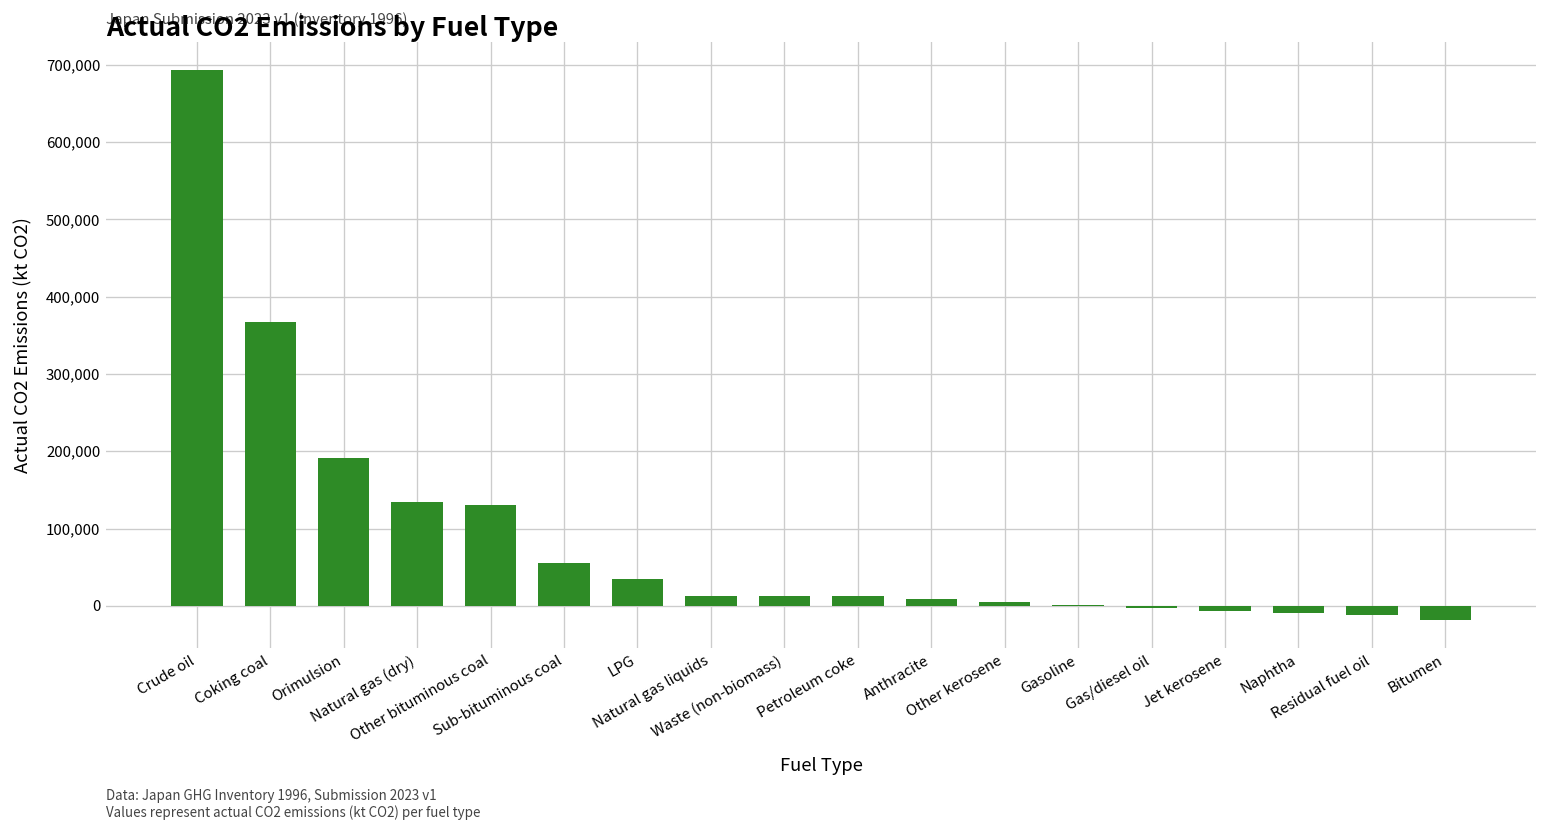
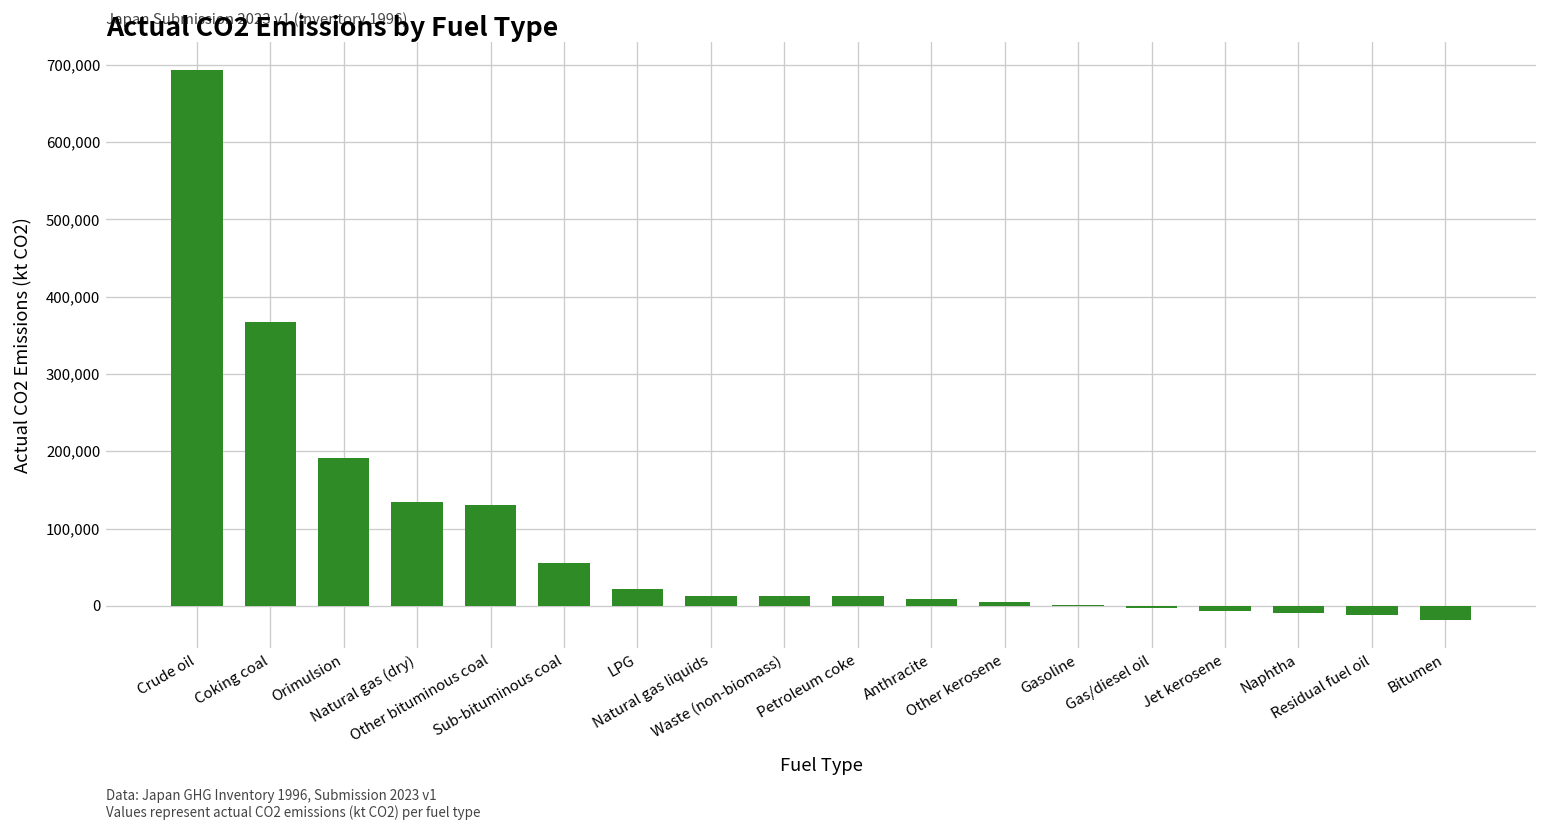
  {
    "Crude oil": "690,000",
    "Coking coal": "370,000",
    "Orimulsion": "190,000",
    "Natural gas (dry)": "130,000",
    "Other bituminous coal": "130,000",
    "Sub-bituminous coal": "50,000",
-   "LPG": "30,000",
+   "LPG": "20,000",
    "Natural gas liquids": "10,000",
    "Waste (non-biomass)": "10,000",
    "Petroleum coke": "10,000",
    "Anthracite": "10,000",
    "Other kerosene": "0",
    "Jet kerosene": "-10,000",
    "Naphtha": "-10,000",
    "Residual fuel oil": "-10,000",
    "Bitumen": "-20,000"
  }
